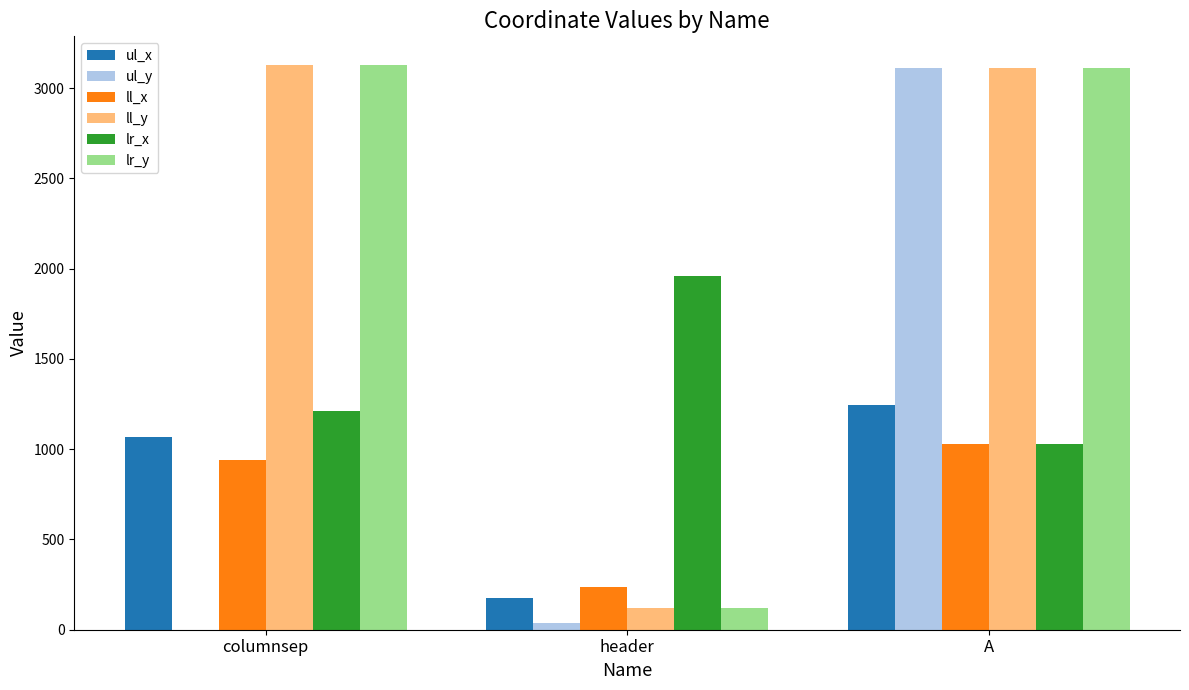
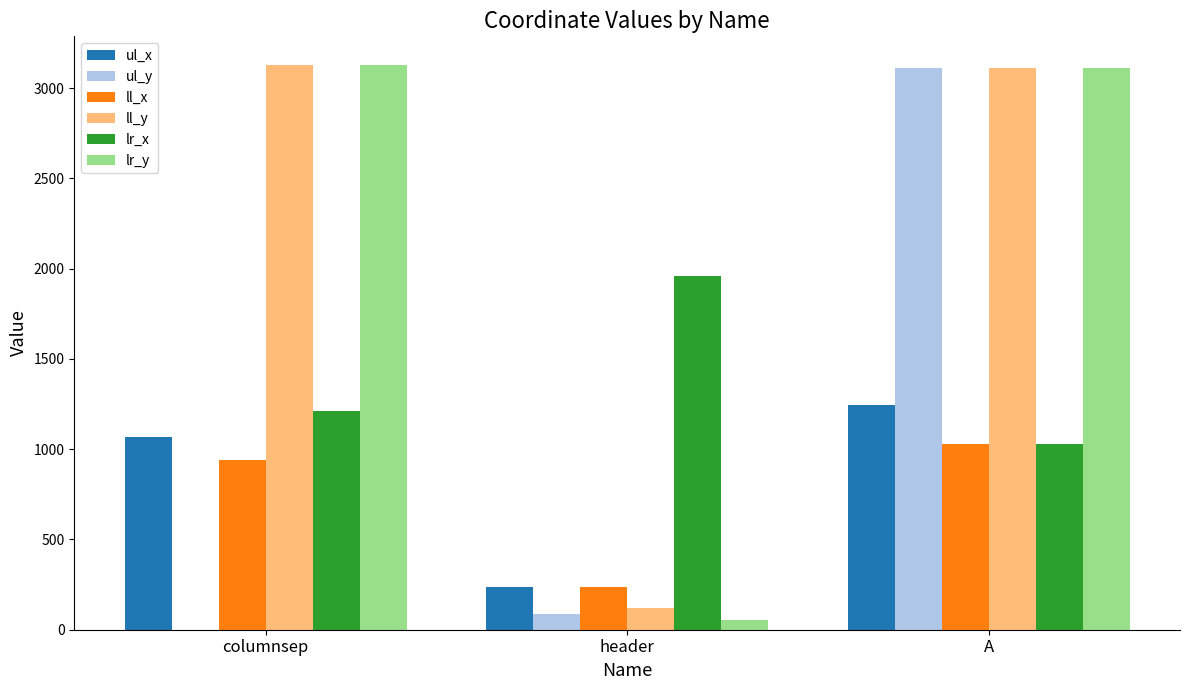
  {
    "ul_x": {
      "columnsep": 1070,
-     "header": 180,
+     "header": 240,
      "A": 1250
    },
    "ul_y": {
      "columnsep": 0,
-     "header": 40,
+     "header": 90,
      "A": 3110
    },
    "ll_x": {
      "columnsep": 940,
      "header": 240,
      "A": 1030
    },
    "ll_y": {
      "columnsep": 3130,
      "header": 120,
      "A": 3110
    },
    "lr_x": {
      "columnsep": 1210,
      "header": 1960,
      "A": 1030
    },
    "lr_y": {
      "columnsep": 3130,
-     "header": 120,
+     "header": 60,
      "A": 3110
    }
  }
